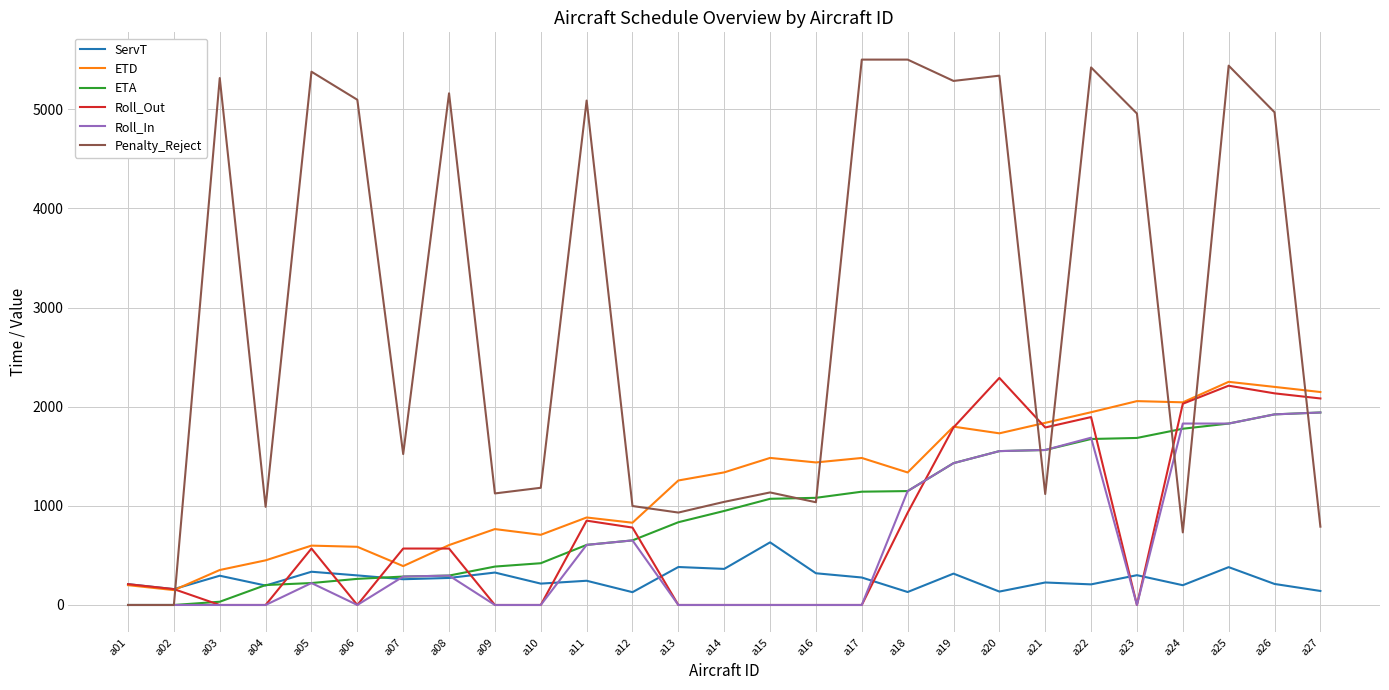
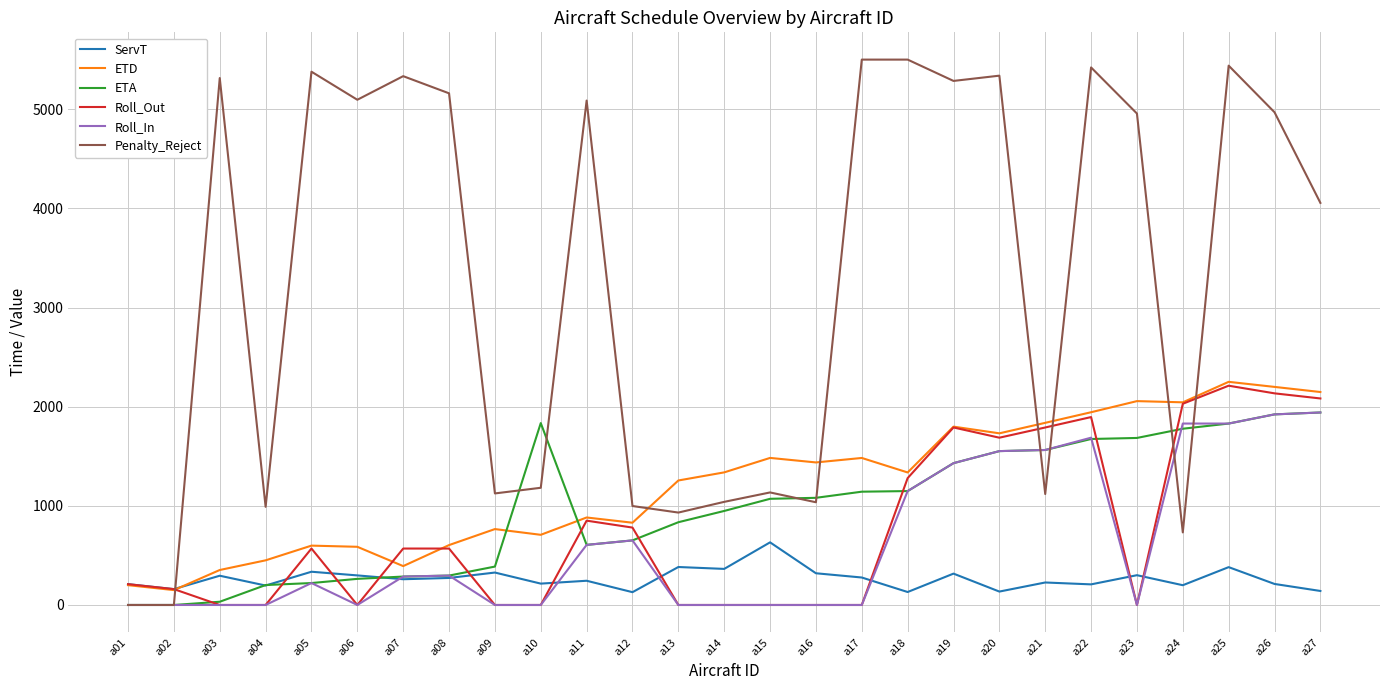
  {
    "ServT": {
      "a03": 300,
      "a05": 300,
      "a06": 300,
      "a07": 300,
      "a09": 300,
      "a10": 200,
      "a11": 200,
      "a12": 100,
      "a13": 400,
      "a14": 400,
      "a15": 600,
      "a16": 300,
      "a17": 300,
      "a18": 100,
      "a19": 300,
      "a20": 100,
      "a21": 200,
      "a22": 200,
      "a23": 300,
      "a24": 200,
      "a25": 400,
      "a26": 200,
      "a27": 100
    },
    "ETD": {
      "a03": 400,
      "a04": 500,
      "a05": 600,
      "a06": 600,
      "a07": 400,
      "a08": 600,
      "a09": 800,
      "a10": 700,
      "a11": 900,
      "a12": 800,
      "a13": 1300,
      "a14": 1300,
      "a15": 1500,
      "a16": 1400,
      "a17": 1500,
      "a18": 1300,
      "a20": 1700,
      "a21": 1800,
      "a22": 1900,
      "a23": 2100,
      "a25": 2300,
      "a26": 2200,
      "a27": 2100
    },
    "ETA": {
      "a03": 0,
      "a06": 300,
      "a09": 400,
-     "a10": 400,
+     "a10": 1800,
      "a13": 800,
      "a14": 900,
      "a15": 1100,
      "a16": 1100,
      "a17": 1100,
      "a23": 1700,
      "a24": 1800
    },
    "Roll_Out": {
      "a05": 600,
      "a07": 600,
      "a08": 600,
      "a11": 900,
      "a12": 800,
-     "a18": 900,
-     "a20": 2300,
+     "a18": 1300,
+     "a20": 1700,
      "a21": 1800,
      "a22": 1900,
      "a25": 2200,
      "a26": 2100,
      "a27": 2100
    },
    "Roll_In": {
      "a24": 1800
    },
    "Penalty_Reject": {
      "a03": 5300,
      "a04": 1000,
      "a05": 5400,
      "a06": 5100,
-     "a07": 1500,
+     "a07": 5300,
      "a08": 5200,
      "a09": 1100,
      "a10": 1200,
      "a11": 5100,
      "a12": 1000,
      "a13": 900,
      "a14": 1000,
      "a15": 1100,
      "a16": 1000,
      "a17": 5500,
      "a18": 5500,
      "a19": 5300,
      "a20": 5300,
      "a21": 1100,
      "a22": 5400,
      "a23": 5000,
      "a24": 700,
      "a25": 5400,
      "a26": 5000,
-     "a27": 800
+     "a27": 4100
    }
  }
